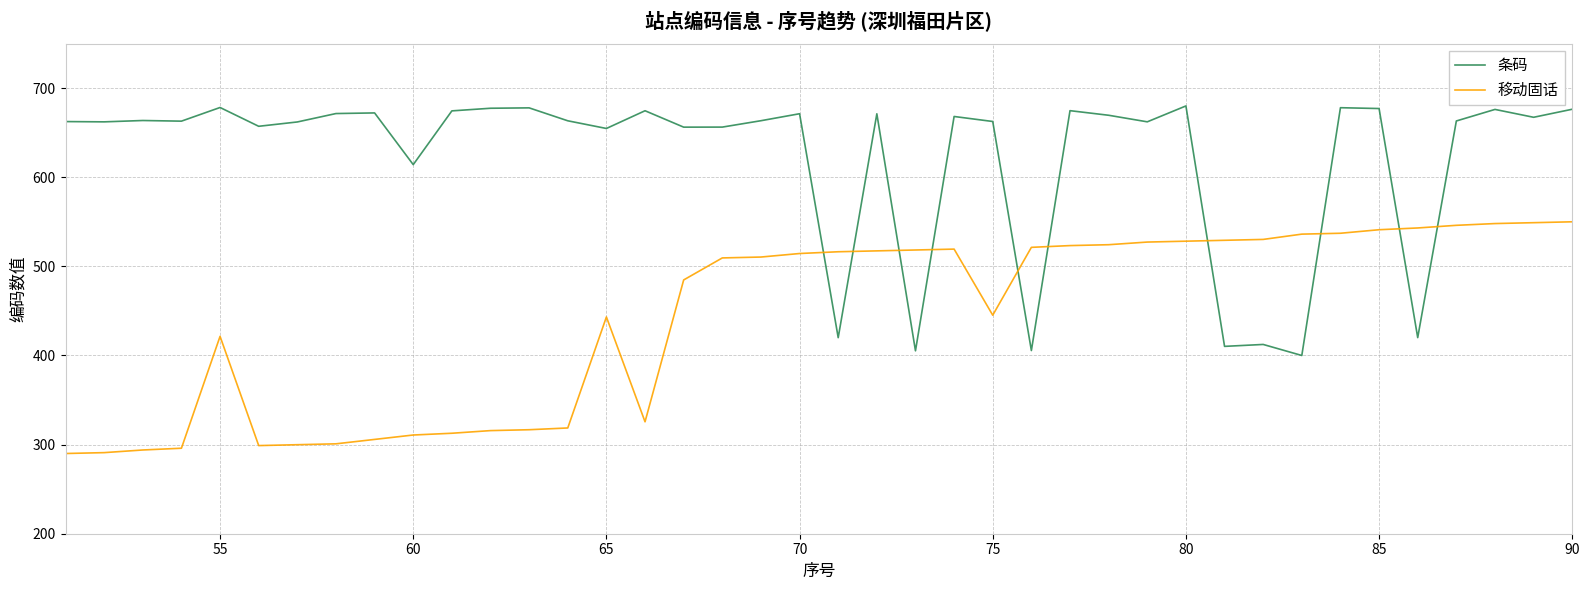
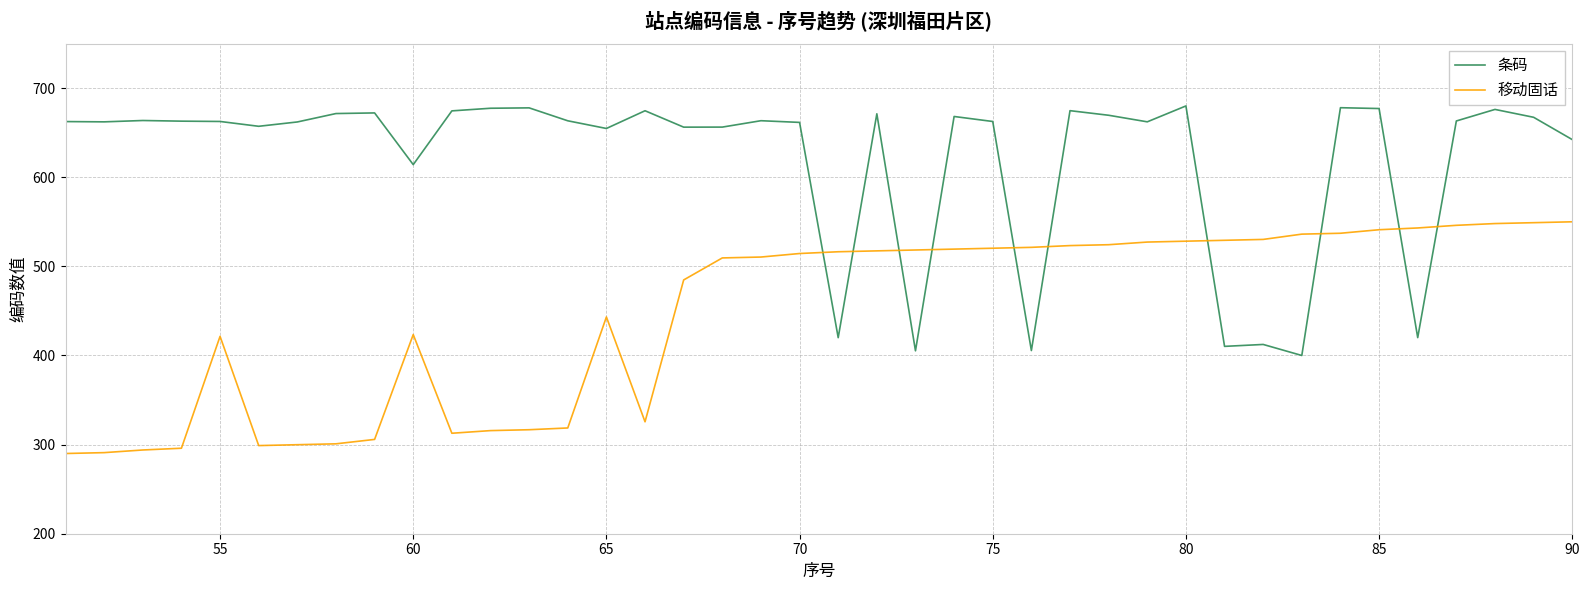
  {
    "条码": {
-     "55": 680,
+     "55": 660,
      "60": 610,
      "65": 650,
-     "70": 670,
+     "70": 660,
      "75": 660,
      "80": 680,
      "85": 680,
-     "90": 680
+     "90": 640
    },
    "移动固话": {
      "55": 420,
-     "60": 310,
+     "60": 420,
      "65": 440,
      "70": 510,
-     "75": 450,
+     "75": 520,
      "80": 530,
      "85": 540,
      "90": 550
    }
  }
